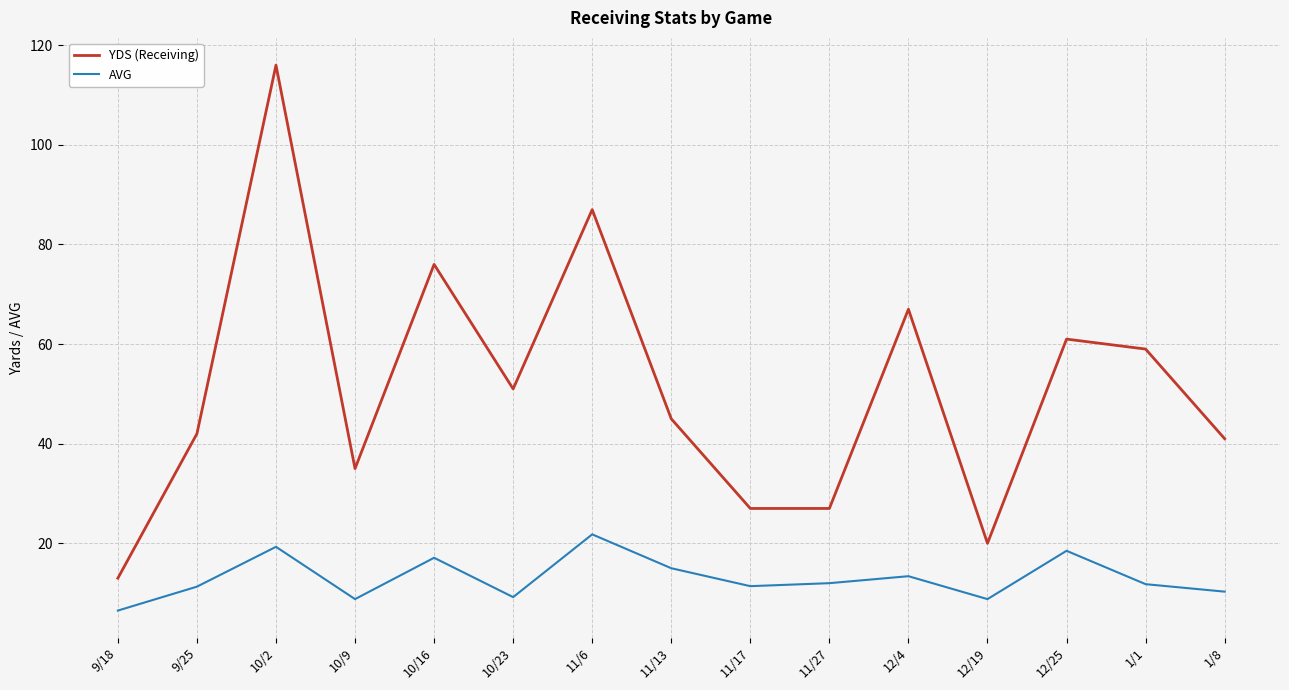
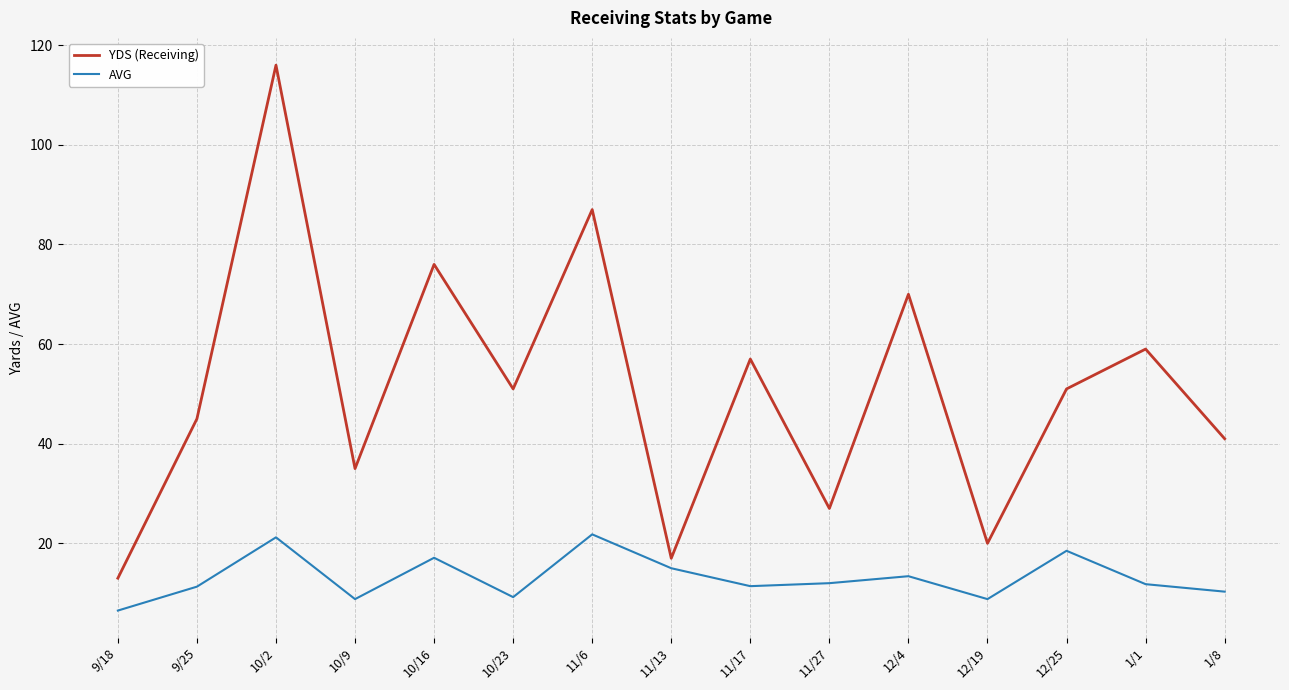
  {
    "YDS (Receiving)": {
      "9/18": 13,
-     "9/25": 42,
+     "9/25": 45,
      "10/2": 116,
      "10/9": 35,
      "10/16": 76,
      "10/23": 51,
      "11/6": 87,
-     "11/13": 45,
-     "11/17": 27,
+     "11/13": 17,
+     "11/17": 57,
      "11/27": 27,
-     "12/4": 67,
+     "12/4": 70,
      "12/19": 20,
-     "12/25": 61,
+     "12/25": 51,
      "1/1": 59,
      "1/8": 41
    },
    "AVG": {
      "9/18": 7,
      "9/25": 11,
-     "10/2": 19,
+     "10/2": 21,
      "10/9": 9,
      "10/16": 17,
      "10/23": 9,
      "11/6": 22,
      "11/13": 15,
      "11/17": 11,
      "11/27": 12,
      "12/4": 13,
      "12/19": 9,
      "12/25": 19,
      "1/1": 12,
      "1/8": 10
    }
  }
